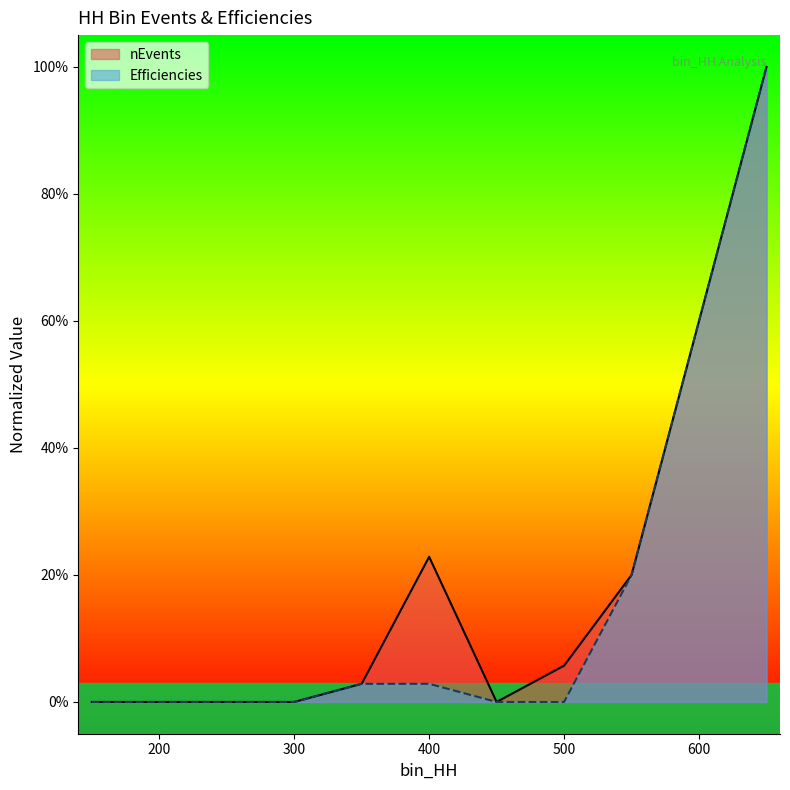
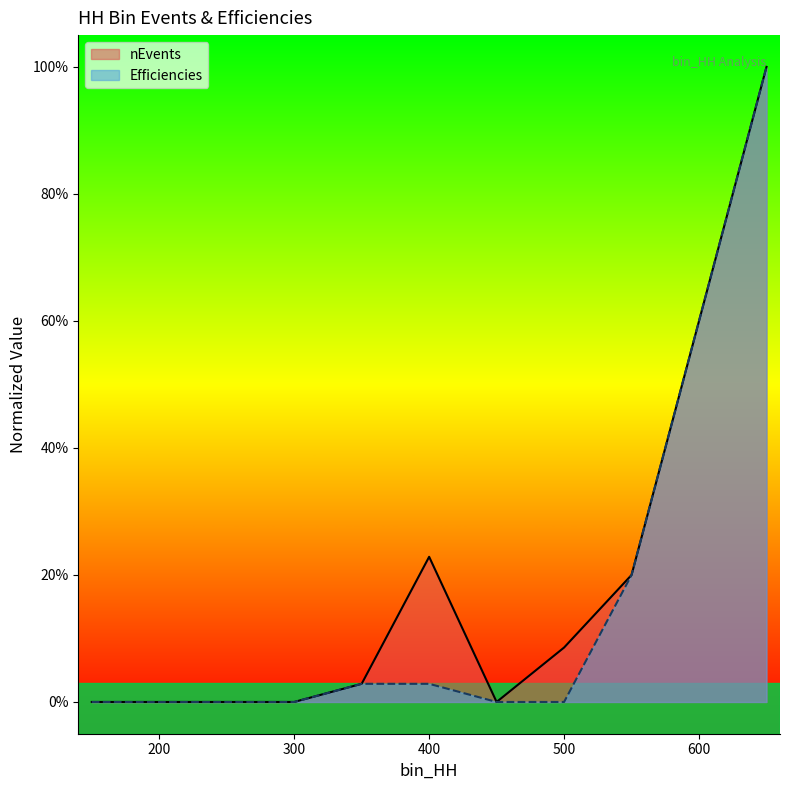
  {
    "nEvents": {
      "400": "23%",
-     "500": "6%"
+     "500": "9%"
    }
  }
